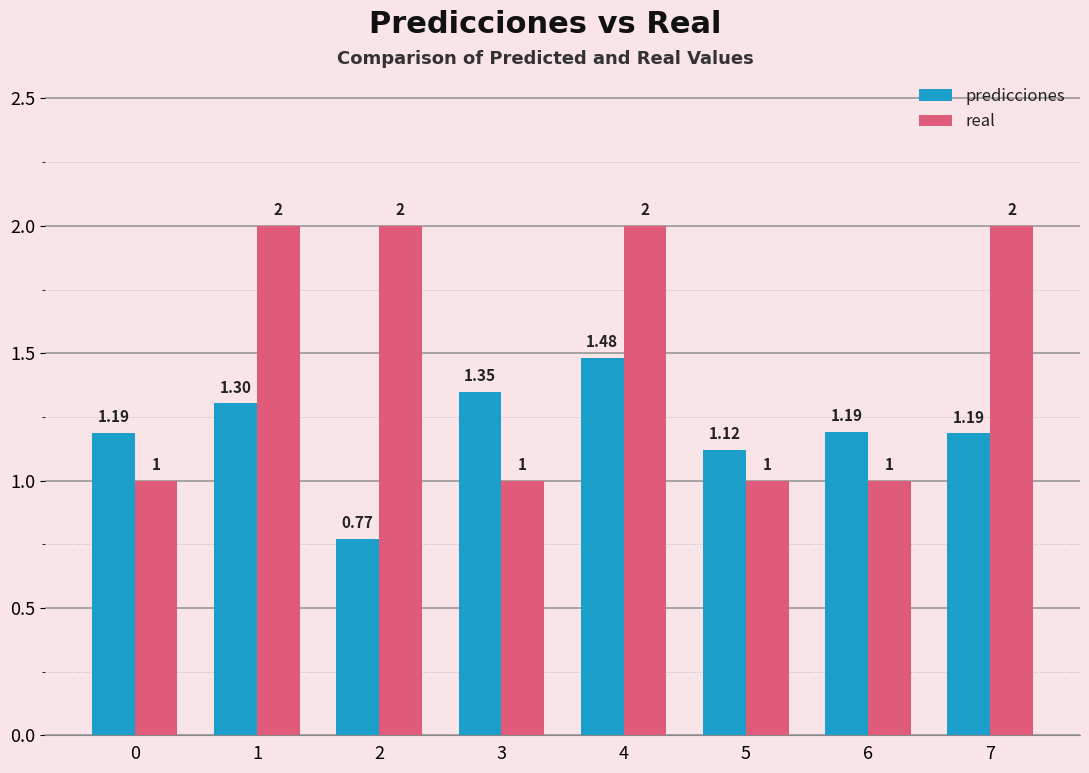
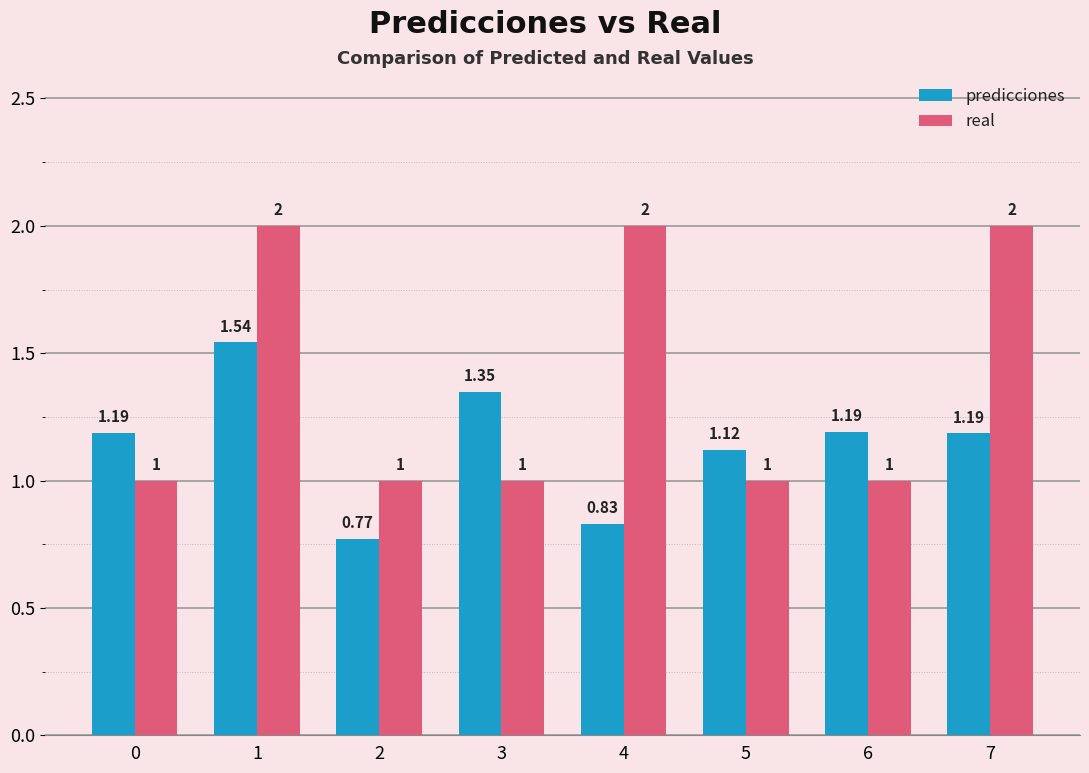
  {
    "predicciones": {
      "0": 1.19,
-     "1": 1.30,
+     "1": 1.54,
      "2": 0.77,
      "3": 1.35,
-     "4": 1.48,
+     "4": 0.83,
      "5": 1.12,
      "6": 1.19,
      "7": 1.19
    },
    "real": {
      "0": 1,
      "1": 2,
-     "2": 2,
+     "2": 1,
      "3": 1,
      "4": 2,
      "5": 1,
      "6": 1,
      "7": 2
    }
  }
